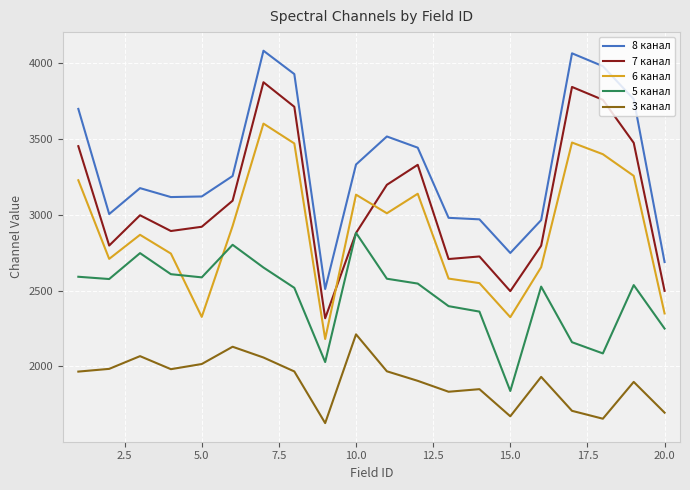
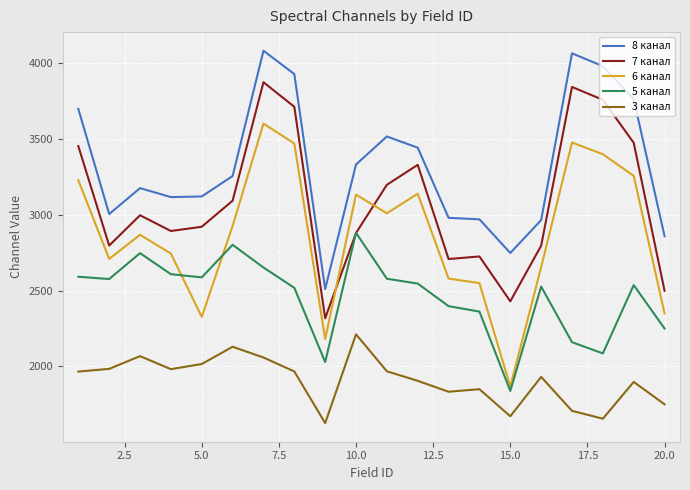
  {
    "8 канал": {
      "5.0": 3120,
      "10.0": 3330,
      "15.0": 2750,
-     "20.0": 2690
+     "20.0": 2860
    },
    "7 канал": {
      "5.0": 2920,
-     "15.0": 2500,
+     "15.0": 2430,
      "20.0": 2500
    },
    "6 канал": {
      "5.0": 2330,
      "10.0": 3130,
-     "15.0": 2330,
+     "15.0": 1870,
      "20.0": 2350
    },
    "5 канал": {
      "5.0": 2590,
      "15.0": 1840,
      "20.0": 2250
    },
    "3 канал": {
      "5.0": 2020,
      "10.0": 2210,
      "15.0": 1670,
-     "20.0": 1700
+     "20.0": 1750
    }
  }
